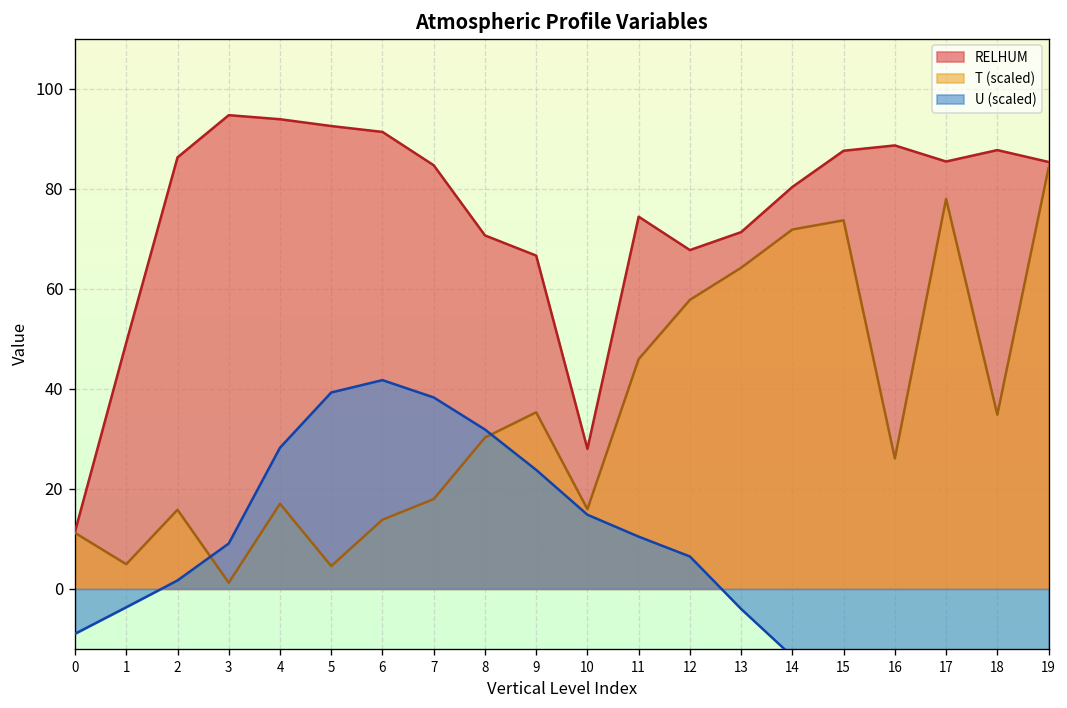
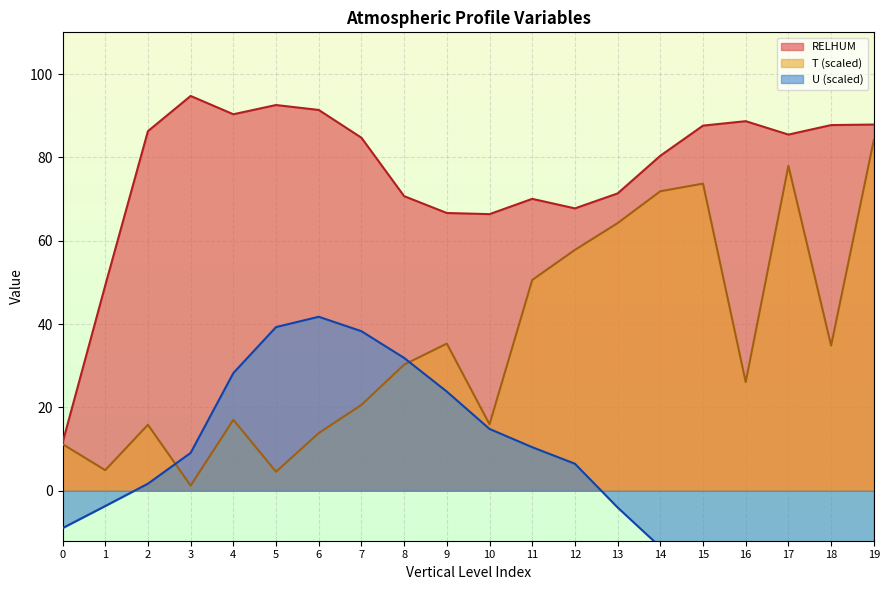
  {
    "RELHUM": {
      "1": 49,
      "2": 86,
      "3": 95,
-     "4": 94,
+     "4": 90,
      "5": 93,
      "6": 91,
      "7": 85,
      "8": 71,
      "9": 67,
-     "10": 28,
-     "11": 74,
+     "10": 66,
+     "11": 70,
      "12": 68,
      "13": 71,
      "14": 80,
      "15": 88,
      "16": 89,
      "17": 85,
      "18": 88,
-     "19": 85
+     "19": 88
    },
    "T (scaled)": {
      "1": 5,
      "2": 16,
      "3": 1,
      "4": 17,
      "5": 5,
      "6": 14,
-     "7": 18,
+     "7": 21,
      "8": 30,
      "9": 35,
      "10": 16,
-     "11": 46,
+     "11": 51,
      "12": 58,
      "13": 64,
      "14": 72,
      "15": 74,
      "16": 26,
      "17": 78,
      "18": 35,
      "19": 84
    }
  }
